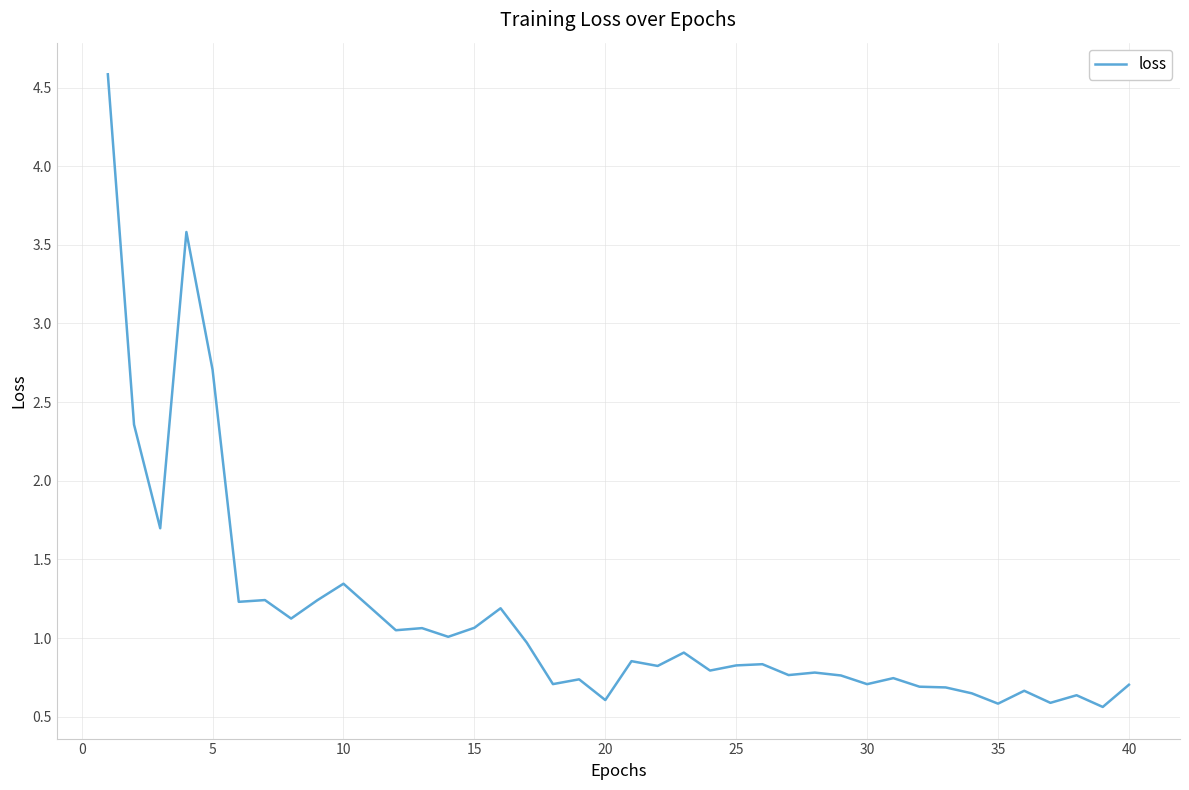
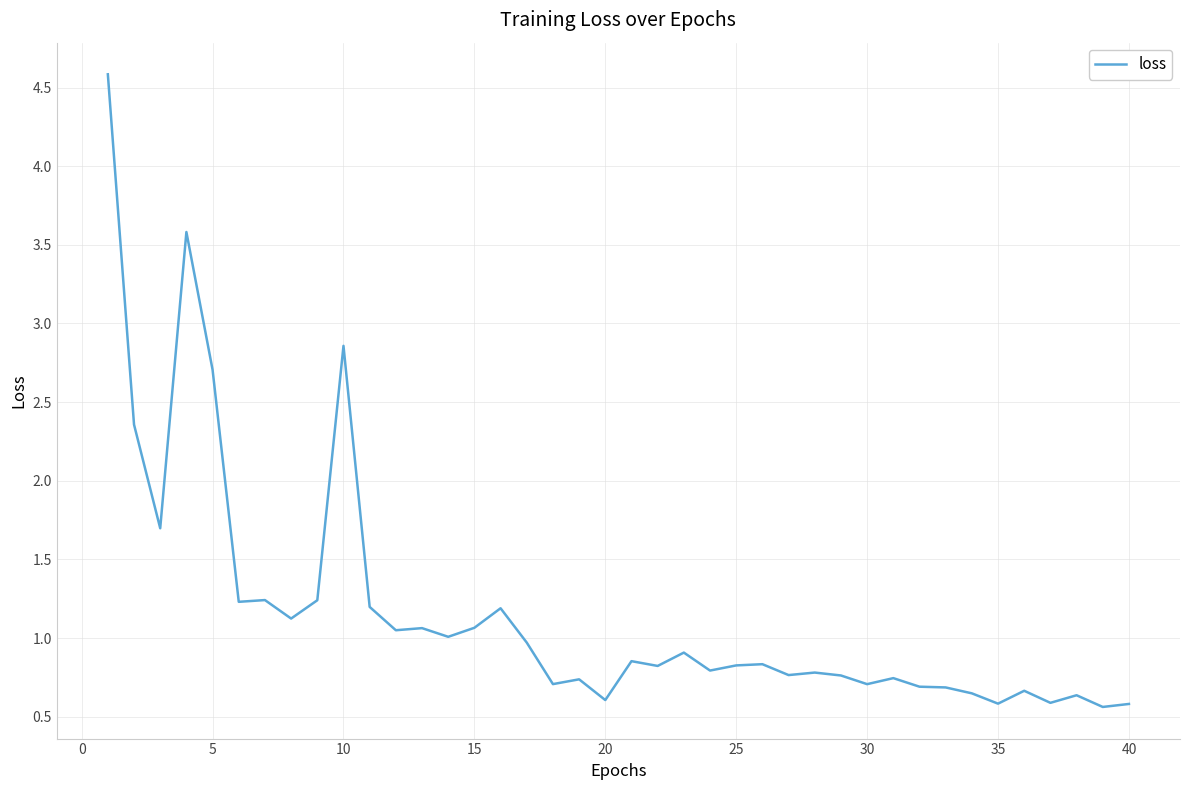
  {
    "5": 2.71,
-   "10": 1.35,
+   "10": 2.86,
    "15": 1.07,
    "20": 0.61,
    "25": 0.83,
    "30": 0.71,
    "35": 0.58,
-   "40": 0.70
+   "40": 0.58
  }
